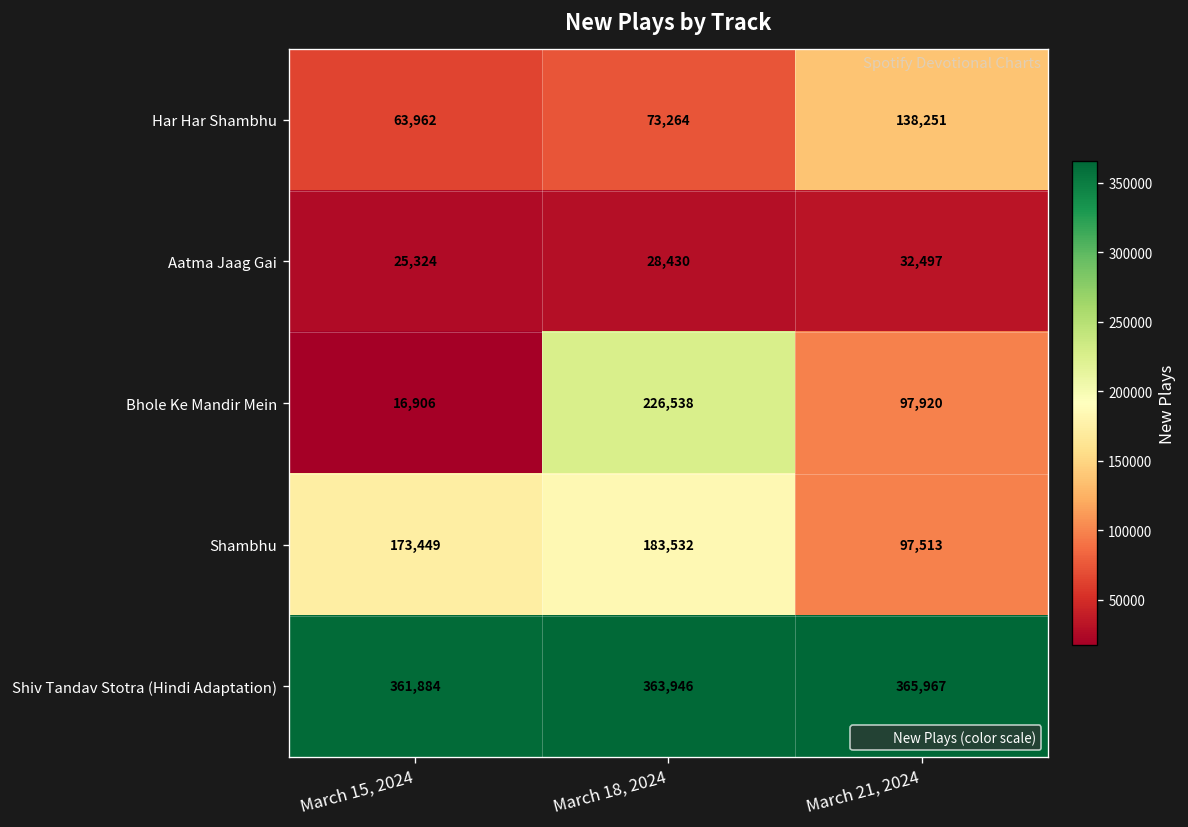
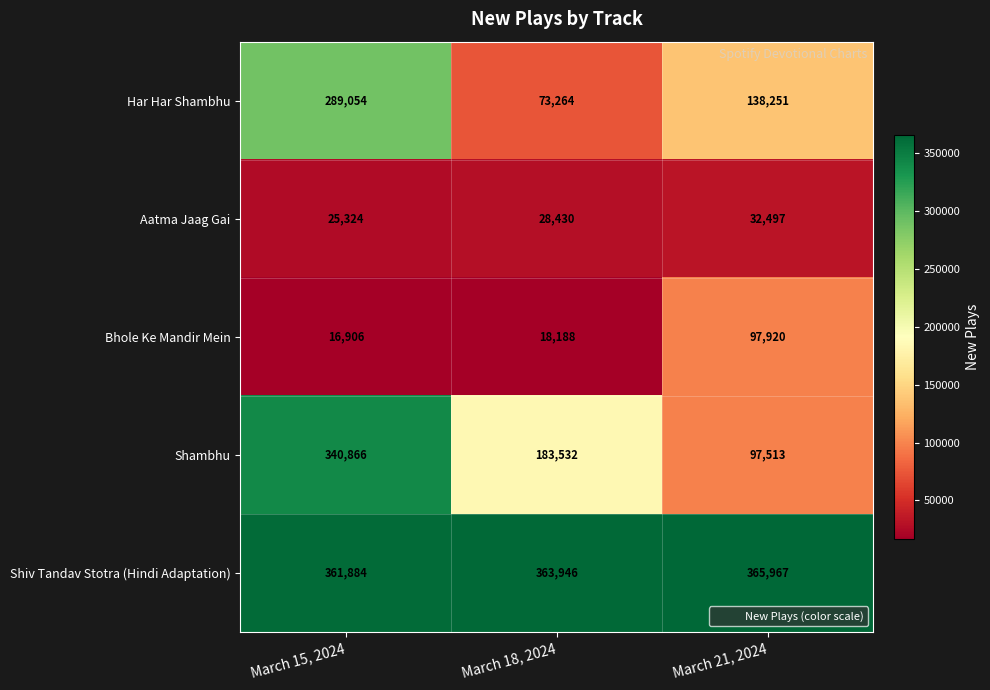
  {
    "Har Har Shambhu": {
-     "March 15, 2024": "63,962",
+     "March 15, 2024": "289,054",
      "March 18, 2024": "73,264"
    },
    "Aatma Jaag Gai": {
      "March 15, 2024": "25,324",
      "March 18, 2024": "28,430",
      "March 21, 2024": "32,497"
    },
    "Bhole Ke Mandir Mein": {
      "March 15, 2024": "16,906",
-     "March 18, 2024": "226,538",
+     "March 18, 2024": "18,188",
      "March 21, 2024": "97,920"
    },
    "Shambhu": {
-     "March 15, 2024": "173,449",
+     "March 15, 2024": "340,866",
      "March 18, 2024": "183,532",
      "March 21, 2024": "97,513"
    },
    "Shiv Tandav Stotra (Hindi Adaptation)": {
      "March 15, 2024": "361,884",
      "March 18, 2024": "363,946",
      "March 21, 2024": "365,967"
    }
  }
